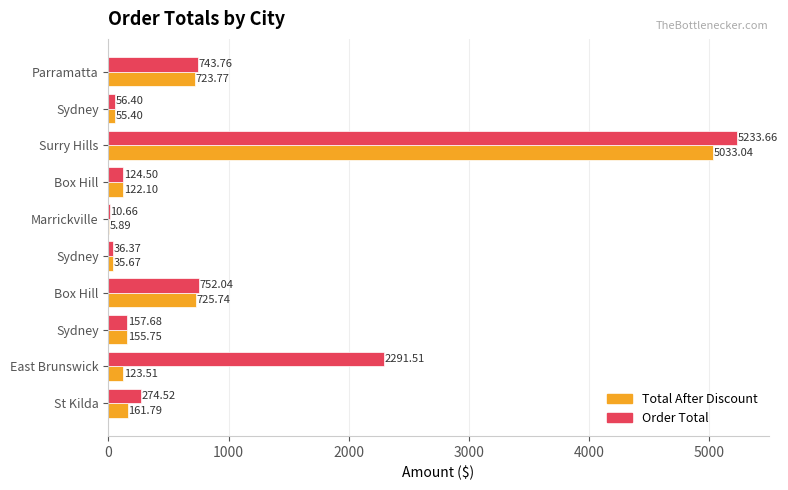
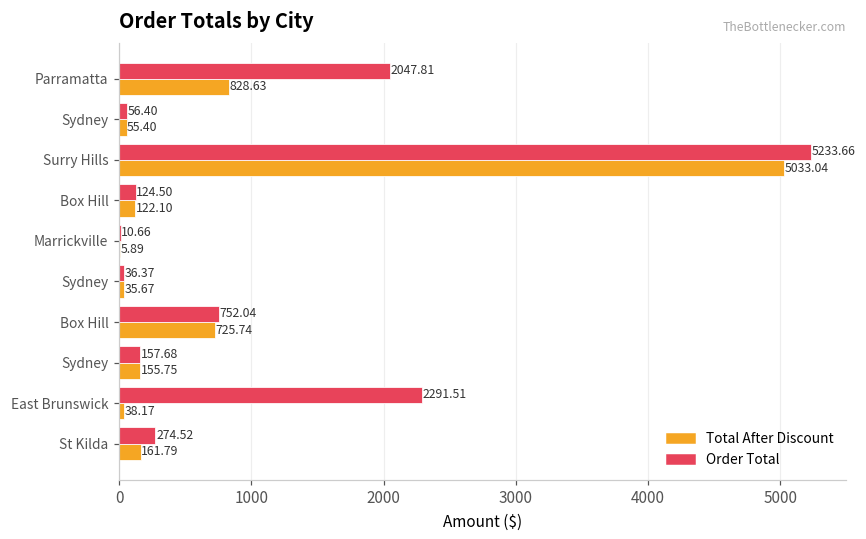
  {
    "Total After Discount": {
-     "Parramatta": 723.77,
+     "Parramatta": 828.63,
      "Surry Hills": 5033.04,
      "Marrickville": 5.89,
-     "East Brunswick": 123.51,
+     "East Brunswick": 38.17,
      "St Kilda": 161.79
    },
    "Order Total": {
-     "Parramatta": 743.76,
+     "Parramatta": 2047.81,
      "Surry Hills": 5233.66,
      "Marrickville": 10.66,
      "East Brunswick": 2291.51,
      "St Kilda": 274.52
    }
  }
